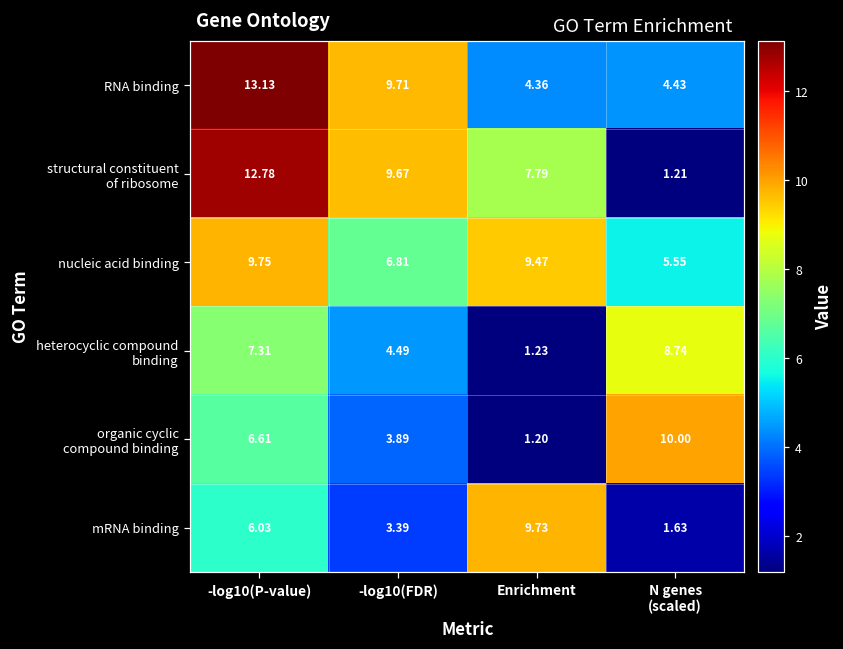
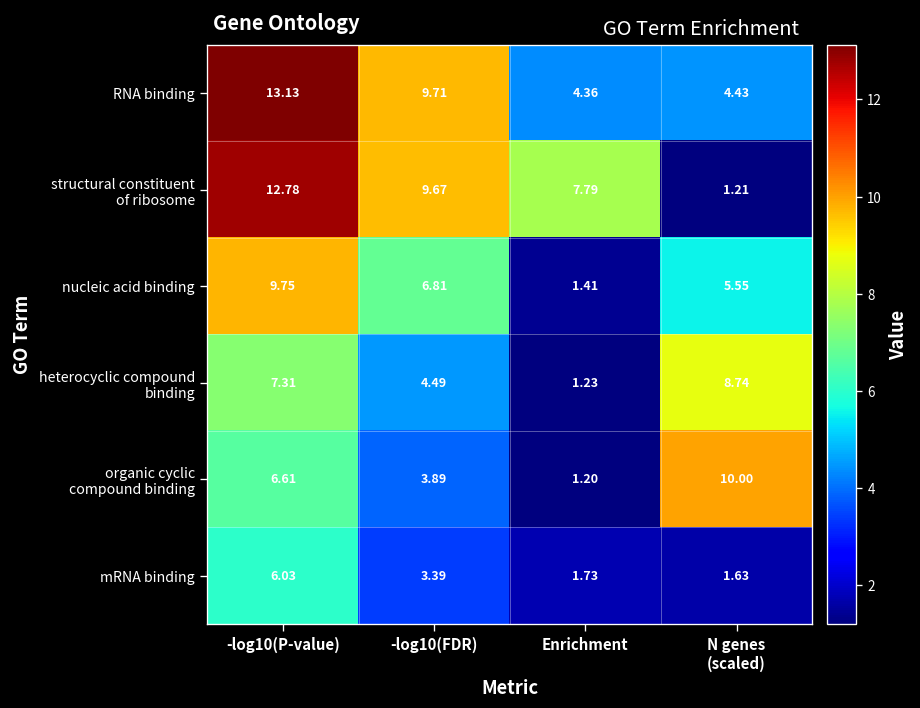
  {
    "RNA binding": {
      "-log10(P-value)": 13.13,
      "-log10(FDR)": 9.71,
      "Enrichment": 4.36,
      "N genes (scaled)": 4.43
    },
    "structural constituent of ribosome": {
      "-log10(P-value)": 12.78,
      "-log10(FDR)": 9.67,
      "Enrichment": 7.79,
      "N genes (scaled)": 1.21
    },
    "nucleic acid binding": {
      "-log10(P-value)": 9.75,
      "-log10(FDR)": 6.81,
-     "Enrichment": 9.47,
+     "Enrichment": 1.41,
      "N genes (scaled)": 5.55
    },
    "heterocyclic compound binding": {
      "-log10(P-value)": 7.31,
      "-log10(FDR)": 4.49,
      "Enrichment": 1.23,
      "N genes (scaled)": 8.74
    },
    "organic cyclic compound binding": {
      "-log10(P-value)": 6.61,
      "-log10(FDR)": 3.89,
      "Enrichment": 1.20,
      "N genes (scaled)": 10.00
    },
    "mRNA binding": {
      "-log10(P-value)": 6.03,
      "-log10(FDR)": 3.39,
-     "Enrichment": 9.73,
+     "Enrichment": 1.73,
      "N genes (scaled)": 1.63
    }
  }
